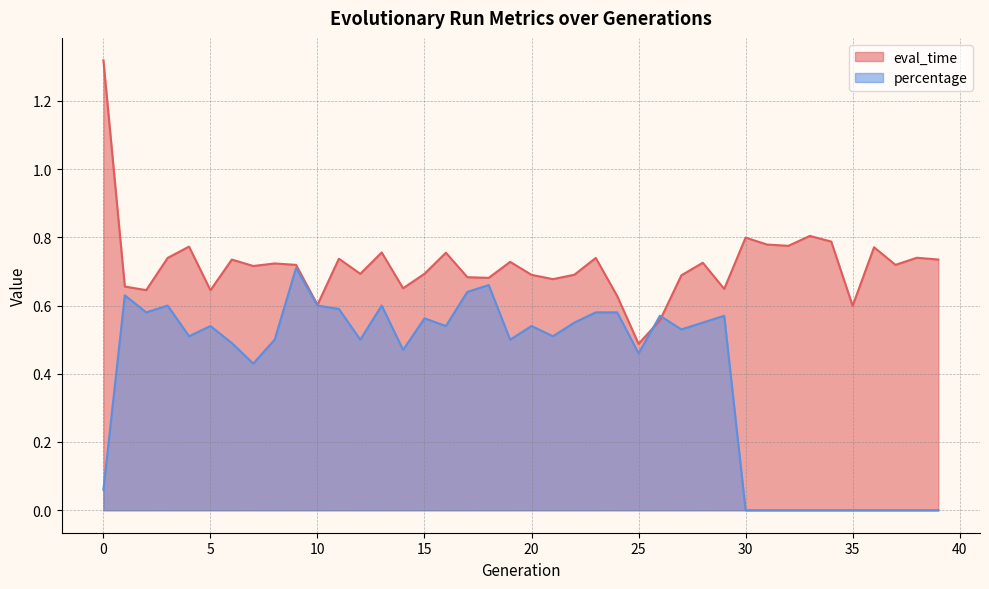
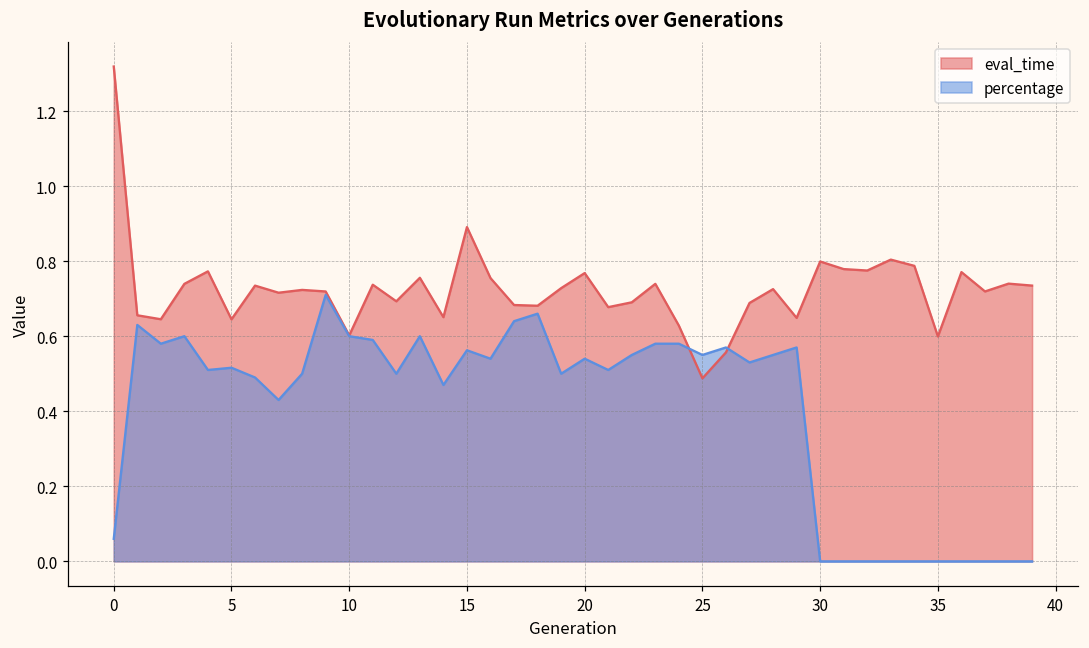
  {
    "eval_time": {
      "0": 1.32,
      "5": 0.64,
-     "15": 0.69,
-     "20": 0.69,
+     "15": 0.89,
+     "20": 0.77,
      "25": 0.49,
      "30": 0.80,
      "35": 0.60
    },
    "percentage": {
      "0": 0.06,
-     "5": 0.54,
+     "5": 0.52,
      "15": 0.56,
      "20": 0.54,
-     "25": 0.46,
+     "25": 0.55,
      "30": 0.00,
      "35": 0.00
    }
  }
